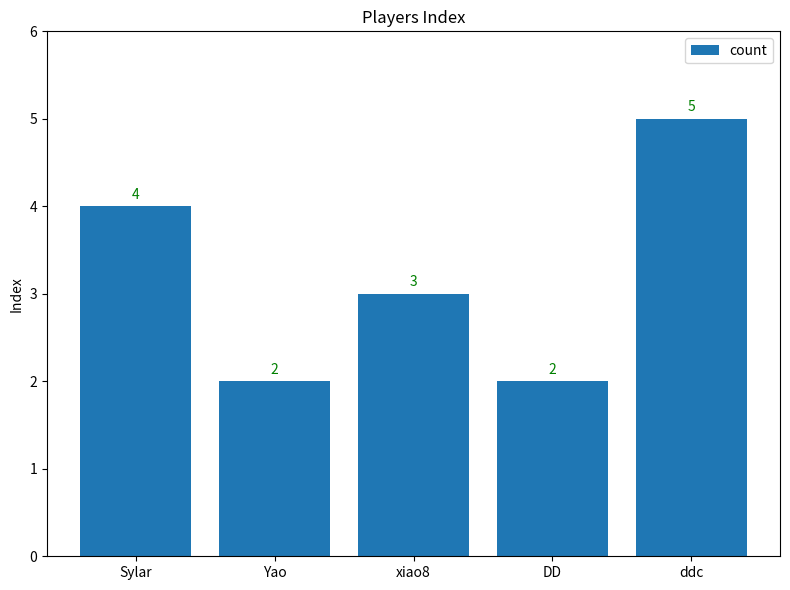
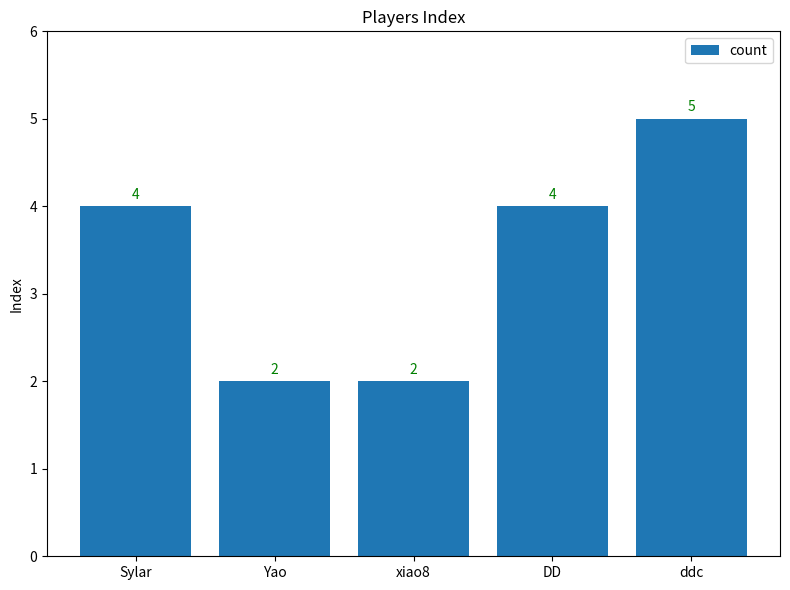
  {
    "Sylar": 4,
    "Yao": 2,
-   "xiao8": 3,
-   "DD": 2,
+   "xiao8": 2,
+   "DD": 4,
    "ddc": 5
  }
